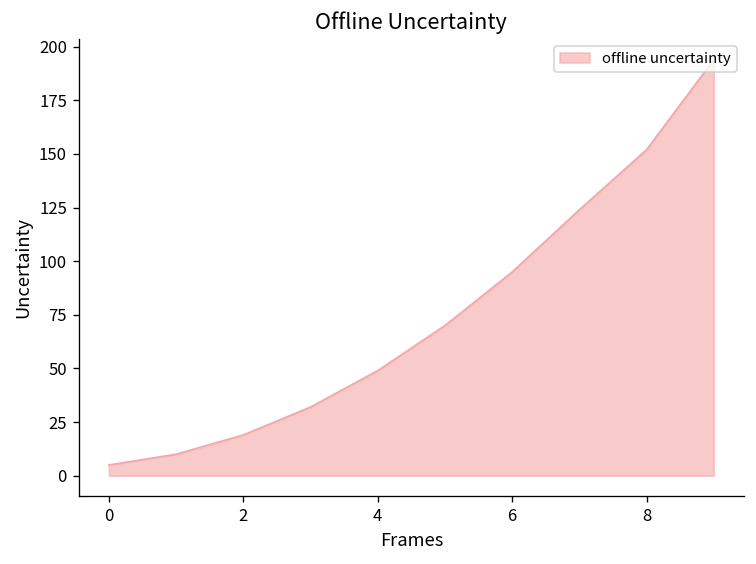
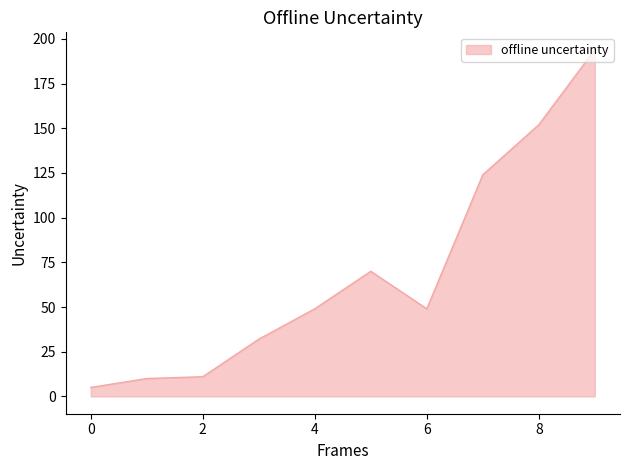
  {
    "0": 5,
-   "2": 19,
+   "2": 11,
    "4": 49,
-   "6": 95,
+   "6": 49,
    "8": 152
  }
